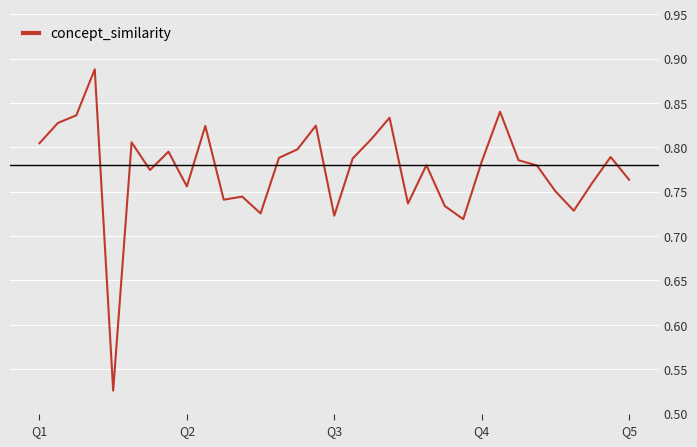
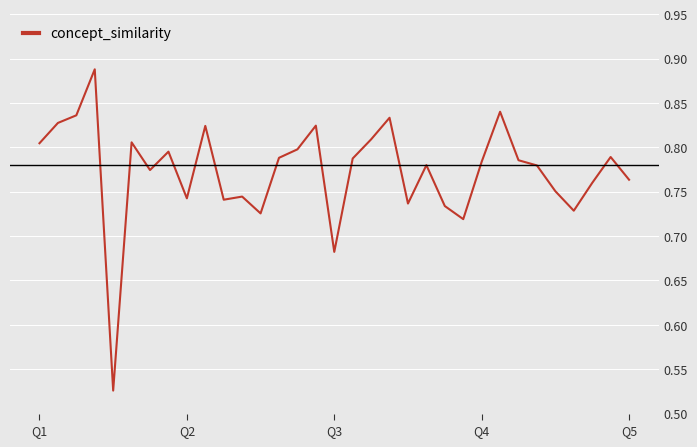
  {
    "Q1": 0.80,
-   "Q2": 0.76,
-   "Q3": 0.72,
+   "Q2": 0.74,
+   "Q3": 0.68,
    "Q4": 0.78,
    "Q5": 0.76
  }
